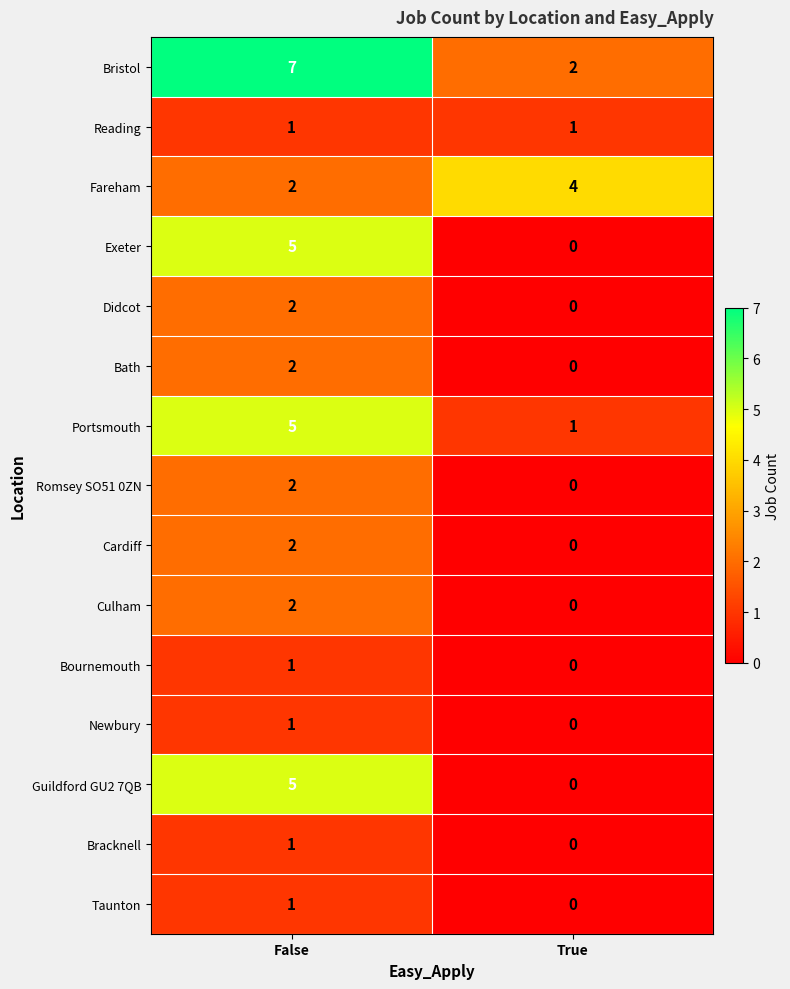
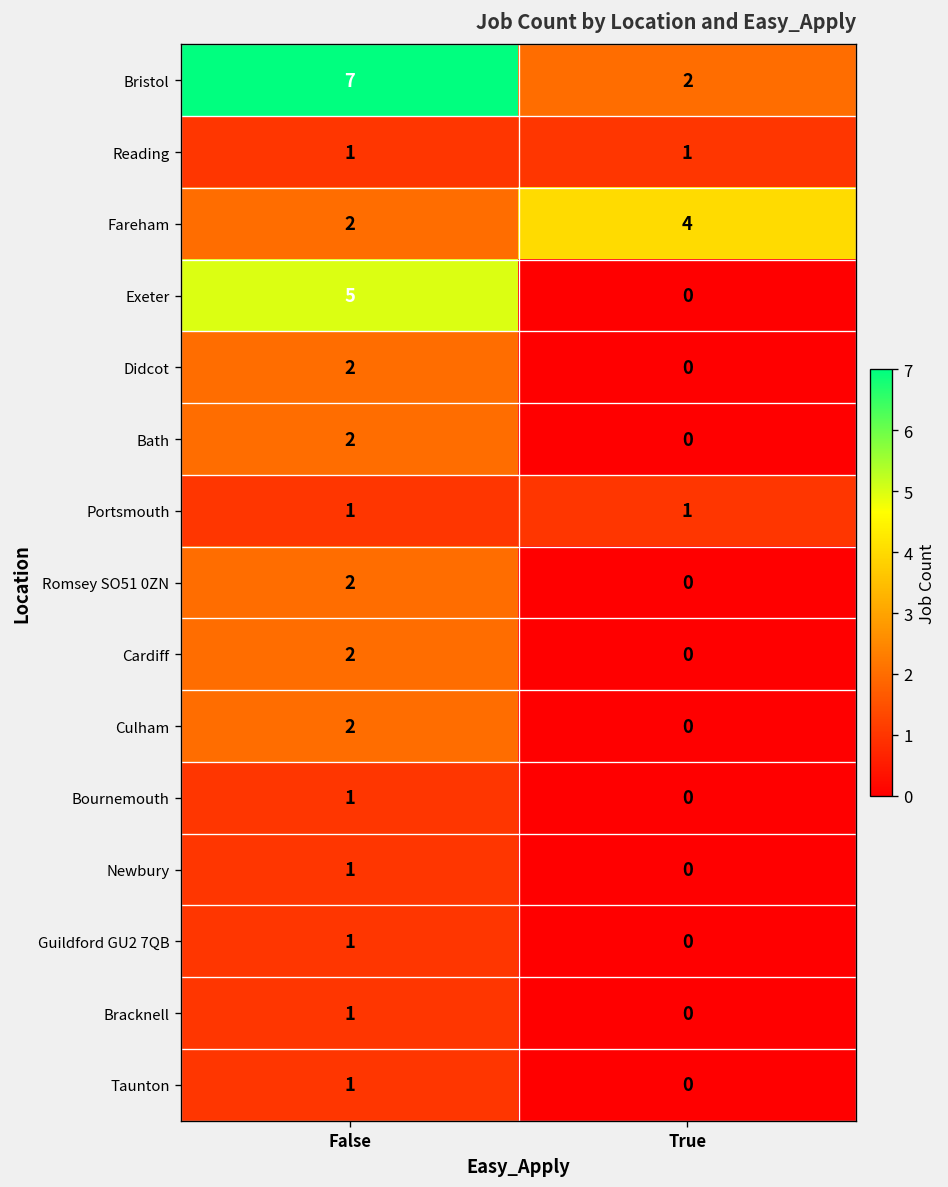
  {
    "Bristol": {
      "False": 7,
      "True": 2
    },
    "Reading": {
      "False": 1,
      "True": 1
    },
    "Fareham": {
      "False": 2,
      "True": 4
    },
    "Exeter": {
      "False": 5,
      "True": 0
    },
    "Didcot": {
      "False": 2,
      "True": 0
    },
    "Bath": {
      "False": 2,
      "True": 0
    },
    "Portsmouth": {
-     "False": 5,
+     "False": 1,
      "True": 1
    },
    "Romsey SO51 0ZN": {
      "False": 2,
      "True": 0
    },
    "Cardiff": {
      "False": 2,
      "True": 0
    },
    "Culham": {
      "False": 2,
      "True": 0
    },
    "Bournemouth": {
      "False": 1,
      "True": 0
    },
    "Newbury": {
      "False": 1,
      "True": 0
    },
    "Guildford GU2 7QB": {
-     "False": 5,
+     "False": 1,
      "True": 0
    },
    "Bracknell": {
      "False": 1,
      "True": 0
    },
    "Taunton": {
      "False": 1,
      "True": 0
    }
  }
